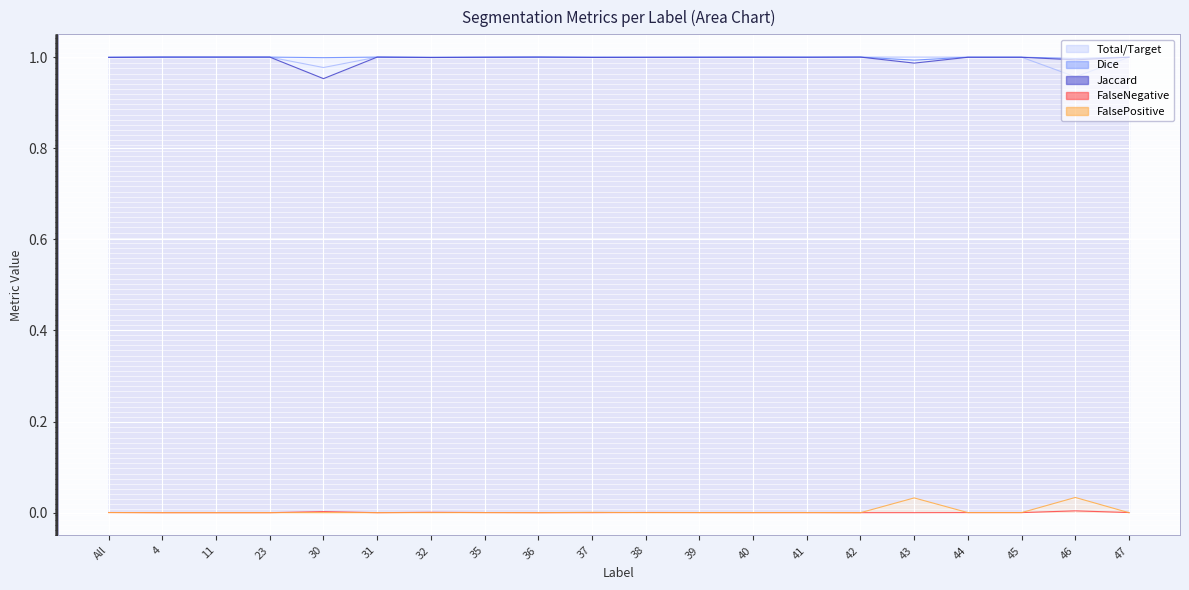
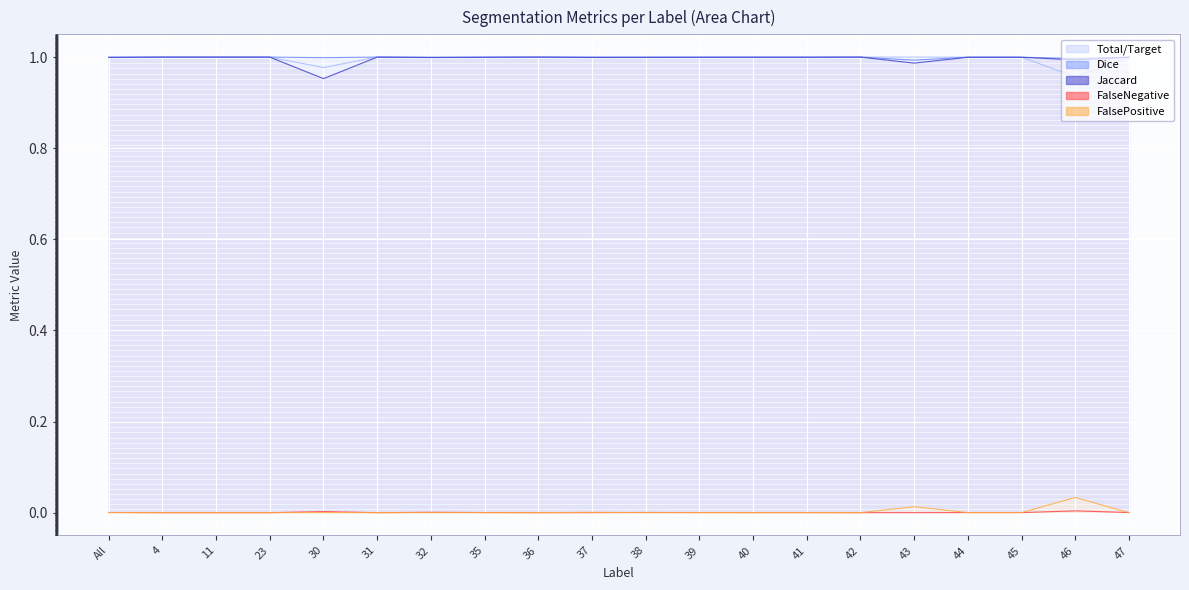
  {
    "Total/Target": {
      "30": 0.98,
      "43": 1.00
    },
    "Dice": {
      "30": 1.00,
      "43": 0.99
    },
    "Jaccard": {
      "30": 0.95,
      "43": 0.99
    },
    "FalseNegative": {
      "43": 0.00,
      "46": 0.00
    },
    "FalsePositive": {
-     "43": 0.03,
+     "43": 0.01,
      "46": 0.03
    }
  }
